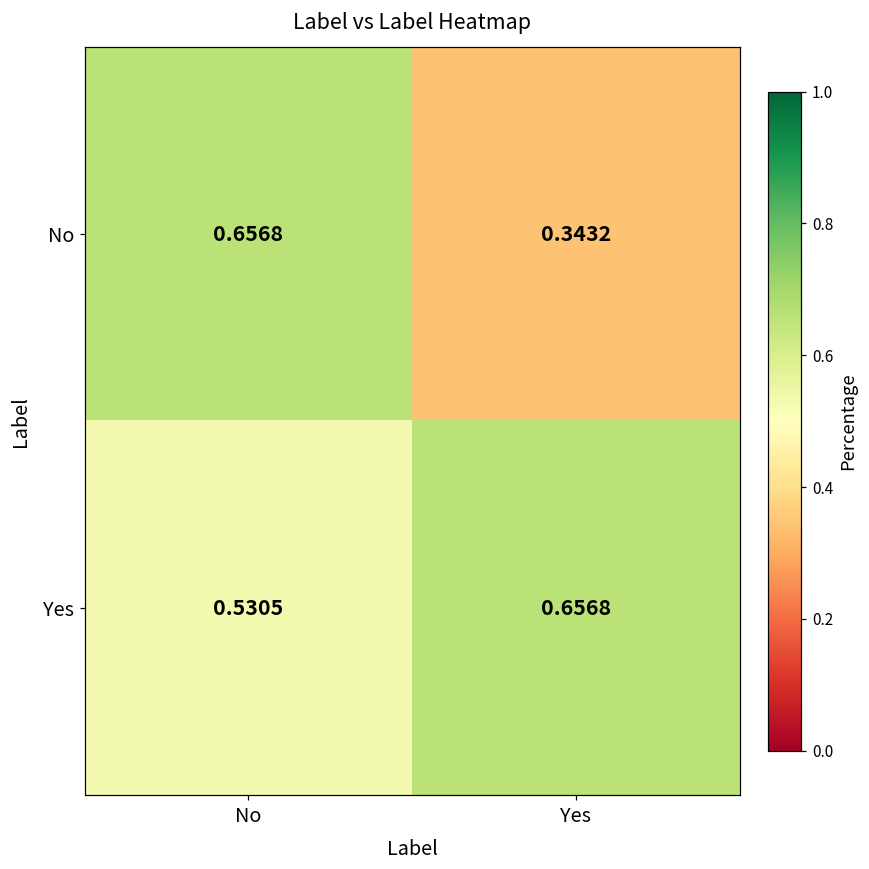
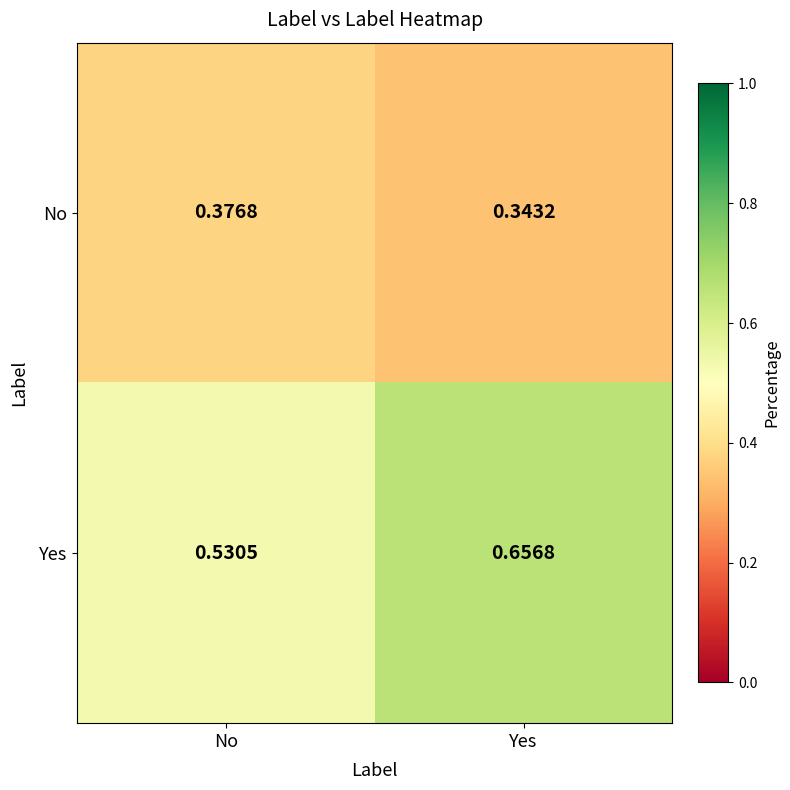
  {
    "No": {
-     "No": 0.6568,
+     "No": 0.3768,
      "Yes": 0.3432
    },
    "Yes": {
      "No": 0.5305,
      "Yes": 0.6568
    }
  }
